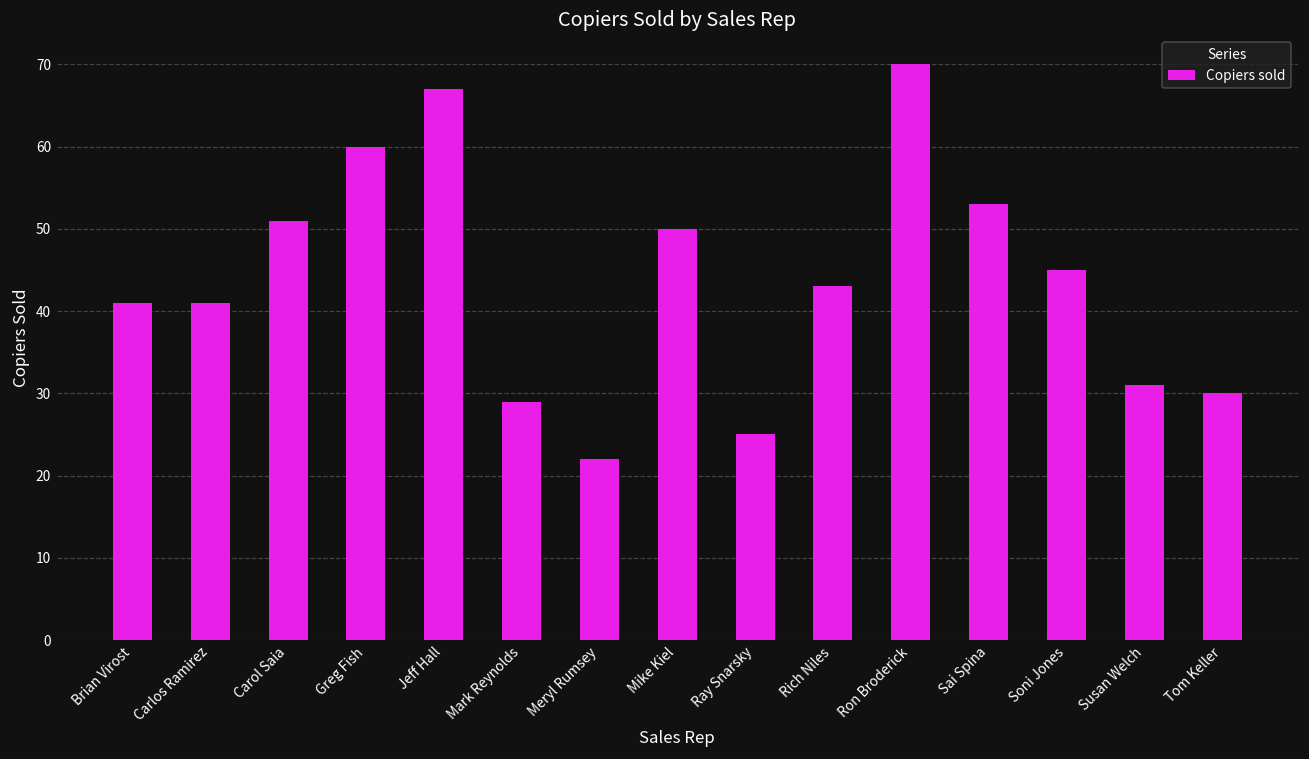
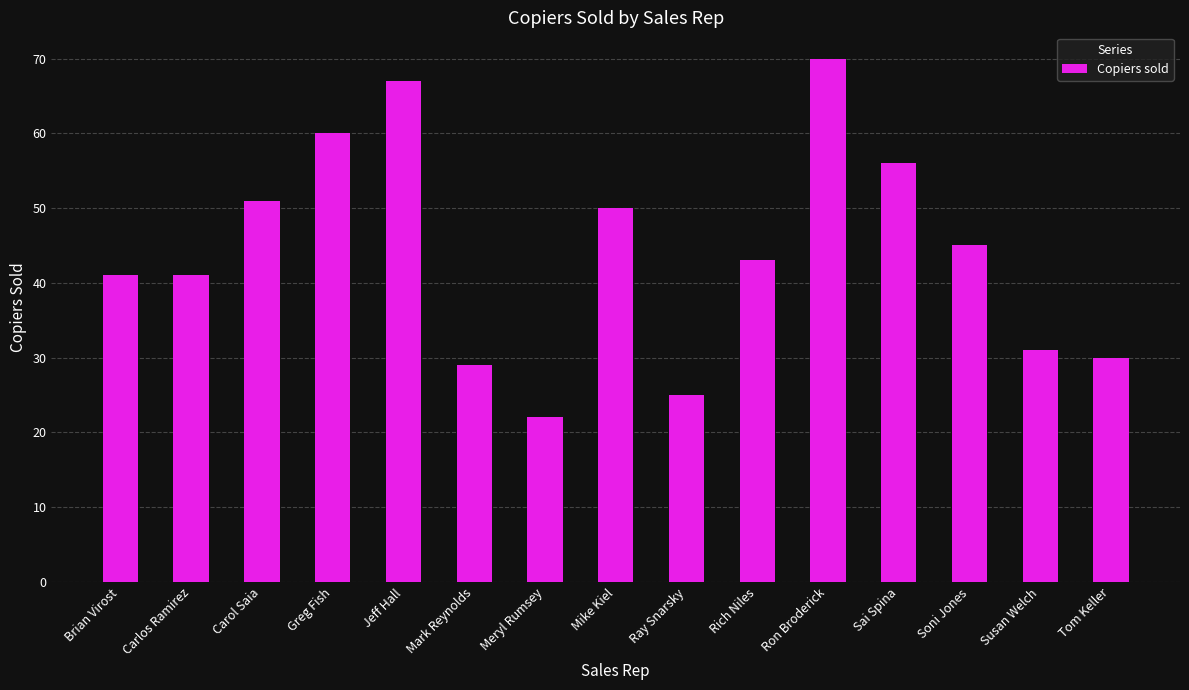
  {
    "Brian Virost": 41,
    "Carlos Ramirez": 41,
    "Carol Saia": 51,
    "Greg Fish": 60,
    "Jeff Hall": 67,
    "Mark Reynolds": 29,
    "Meryl Rumsey": 22,
    "Mike Kiel": 50,
    "Ray Snarsky": 25,
    "Rich Niles": 43,
    "Ron Broderick": 70,
-   "Sai Spina": 53,
+   "Sai Spina": 56,
    "Soni Jones": 45,
    "Susan Welch": 31,
    "Tom Keller": 30
  }
